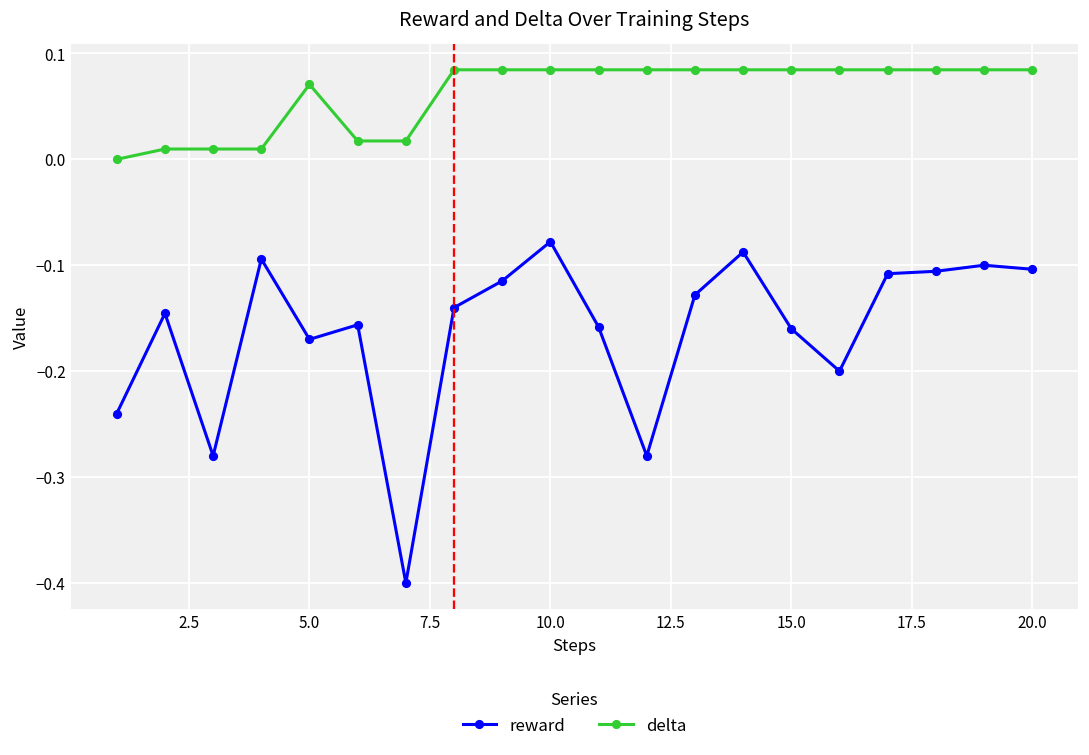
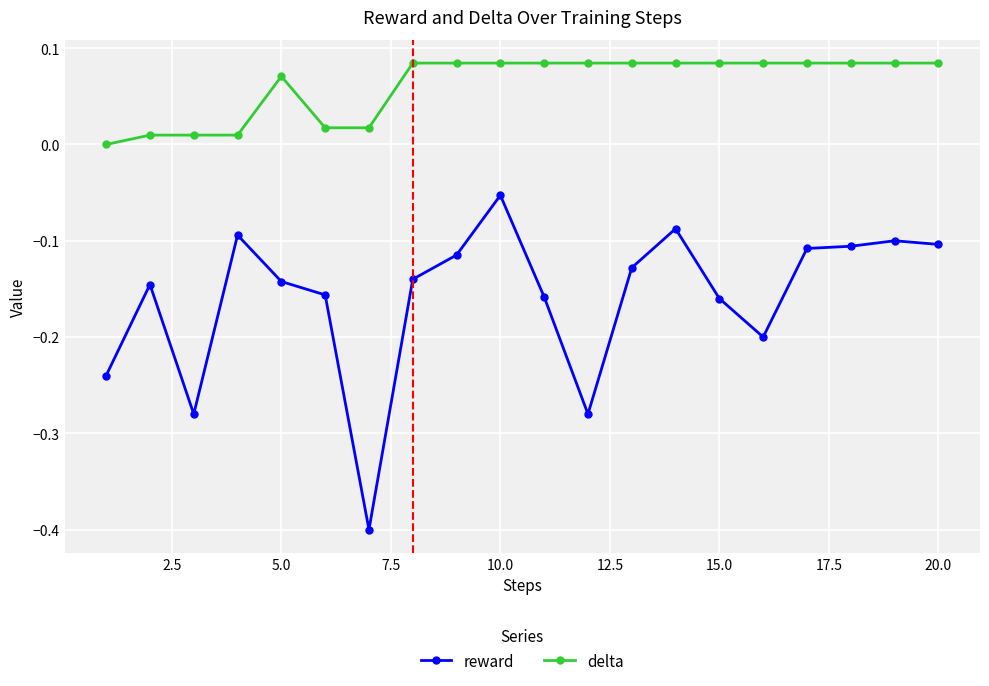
  {
    "reward": {
-     "5.0": -0.17,
-     "10.0": -0.08,
+     "5.0": -0.14,
+     "10.0": -0.05,
      "15.0": -0.16,
      "20.0": -0.10
    },
    "delta": {
      "5.0": 0.07,
      "10.0": 0.08,
      "15.0": 0.08,
      "20.0": 0.08
    }
  }
